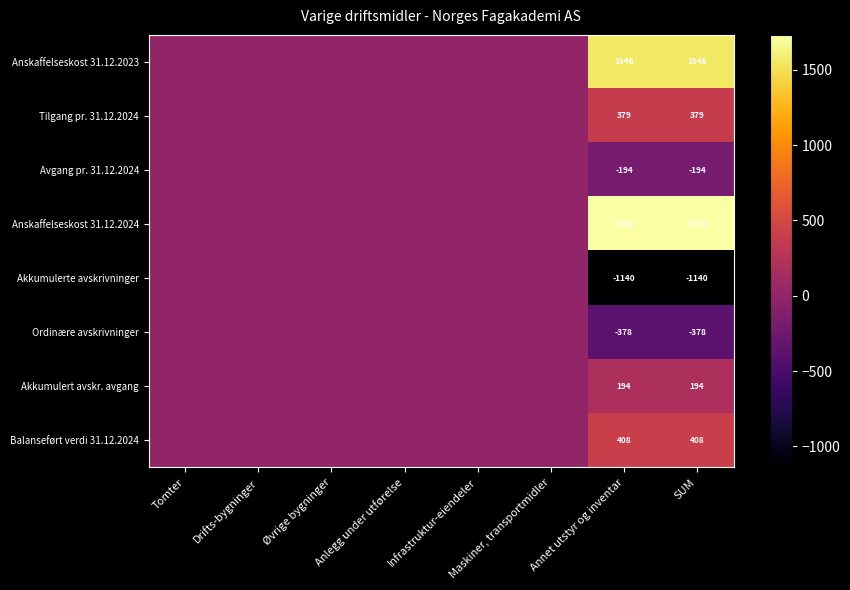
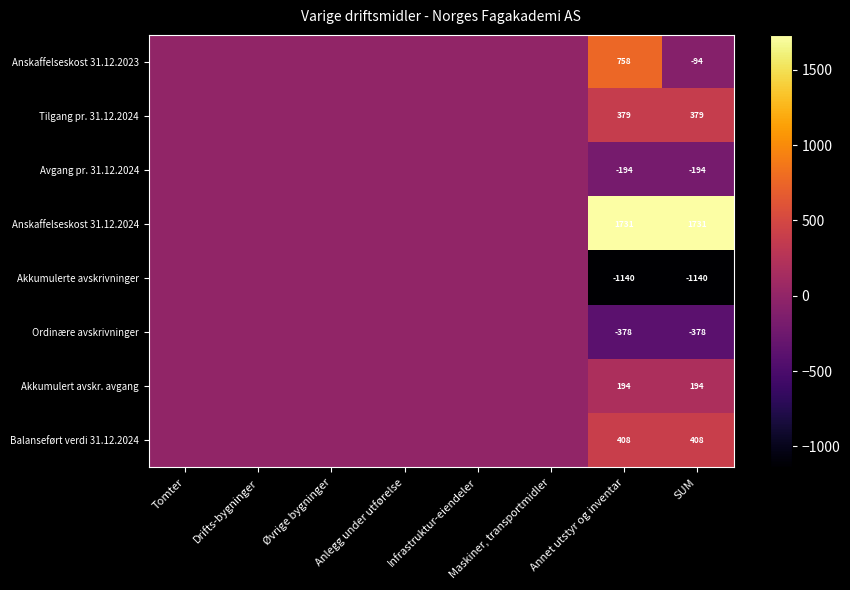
  {
    "Anskaffelseskost 31.12.2023": {
-     "Annet utstyr og inventar": 1546,
-     "SUM": 1546
+     "Annet utstyr og inventar": 758,
+     "SUM": -94
    },
    "Tilgang pr. 31.12.2024": {
      "Annet utstyr og inventar": 379,
      "SUM": 379
    },
    "Avgang pr. 31.12.2024": {
      "Annet utstyr og inventar": -194,
      "SUM": -194
    },
    "Anskaffelseskost 31.12.2024": {
      "Annet utstyr og inventar": 1731,
      "SUM": 1731
    },
    "Akkumulerte avskrivninger": {
      "Annet utstyr og inventar": -1140,
      "SUM": -1140
    },
    "Ordinære avskrivninger": {
      "Annet utstyr og inventar": -378,
      "SUM": -378
    },
    "Akkumulert avskr. avgang": {
      "Annet utstyr og inventar": 194,
      "SUM": 194
    },
    "Balanseført verdi 31.12.2024": {
      "Annet utstyr og inventar": 408,
      "SUM": 408
    }
  }
